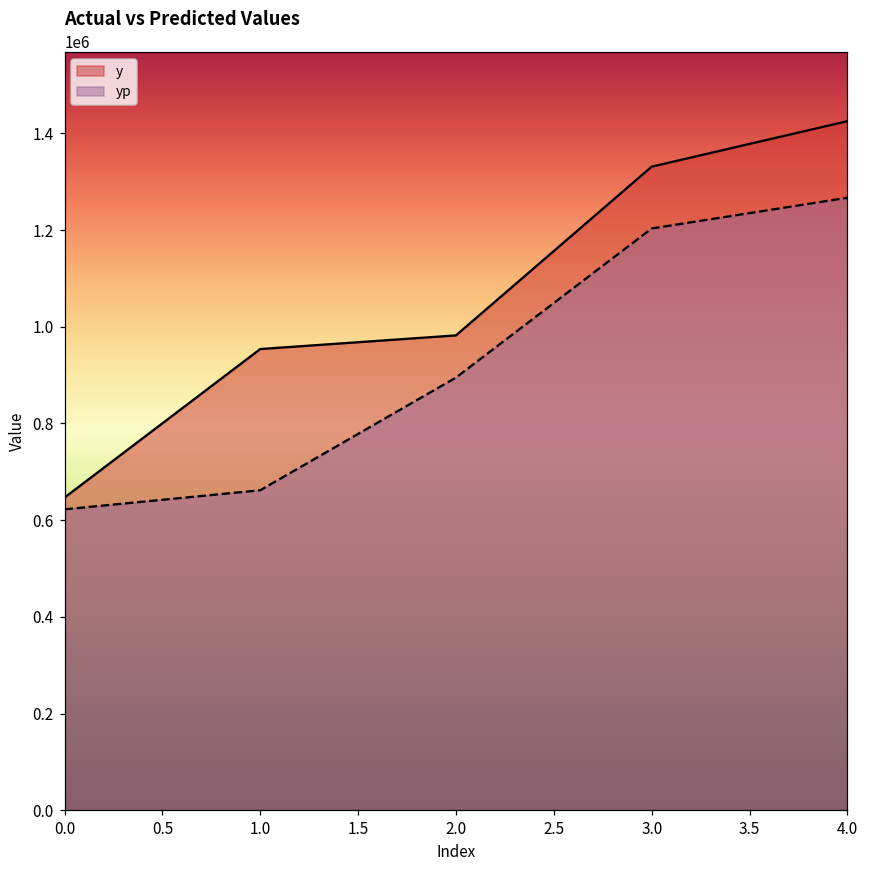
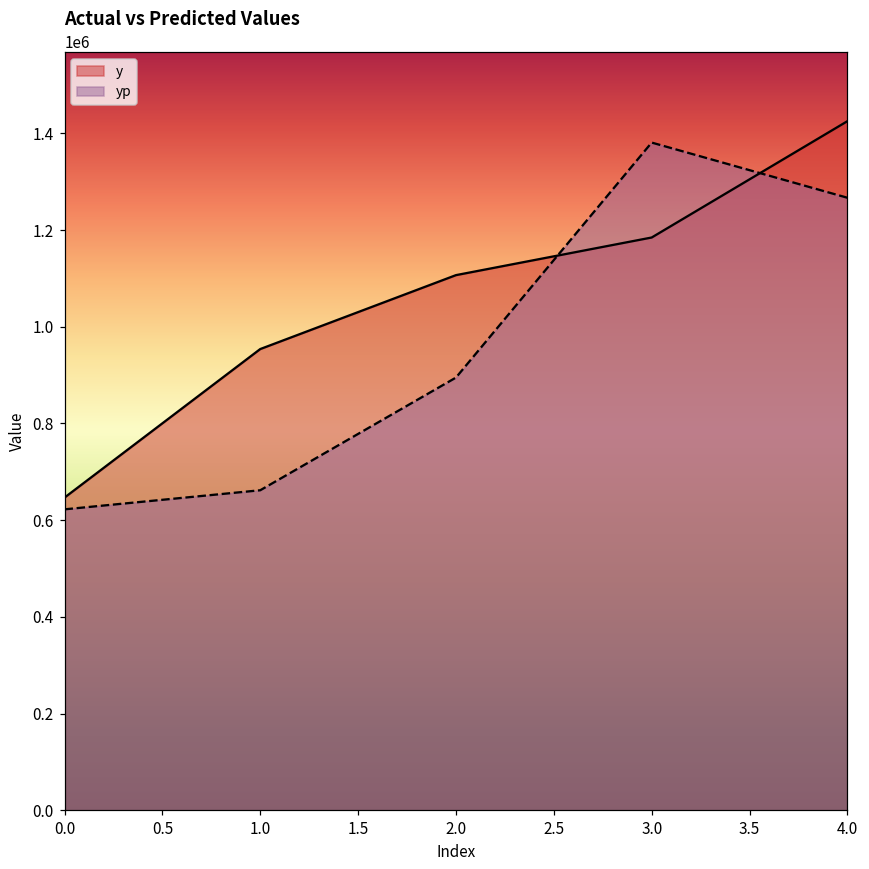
  {
    "y": {
      "0.0": 650000,
      "1.0": 950000,
-     "2.0": 980000,
-     "3.0": 1330000,
+     "2.0": 1110000,
+     "3.0": 1180000,
      "4.0": 1430000
    },
    "yp": {
      "0.0": 620000,
      "1.0": 660000,
      "2.0": 890000,
-     "3.0": 1200000,
+     "3.0": 1380000,
      "4.0": 1270000
    }
  }
